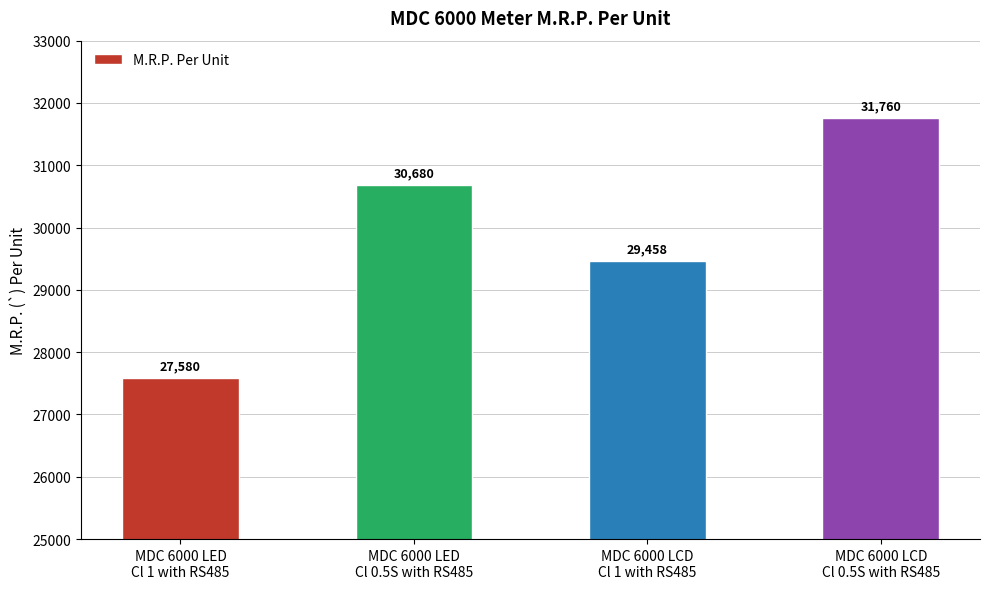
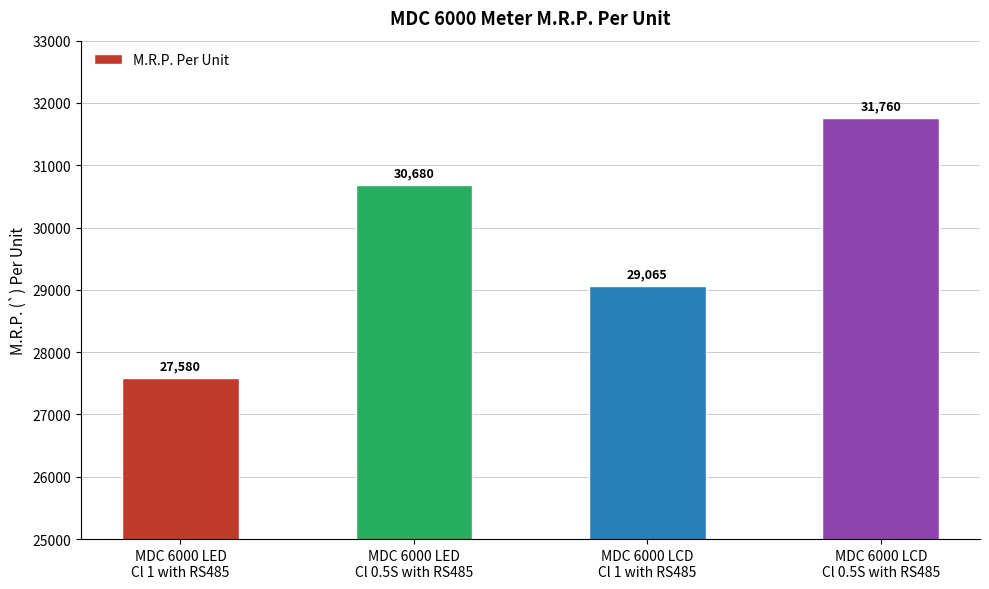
  {
    "MDC 6000 LED Cl 1 with RS485": "27,580",
    "MDC 6000 LED Cl 0.5S with RS485": "30,680",
-   "MDC 6000 LCD Cl 1 with RS485": "29,458",
+   "MDC 6000 LCD Cl 1 with RS485": "29,065",
    "MDC 6000 LCD Cl 0.5S with RS485": "31,760"
  }
